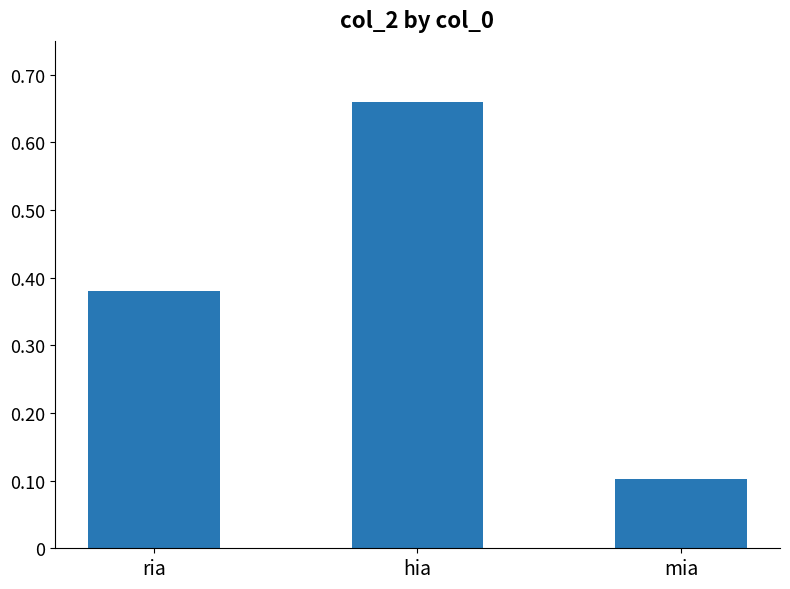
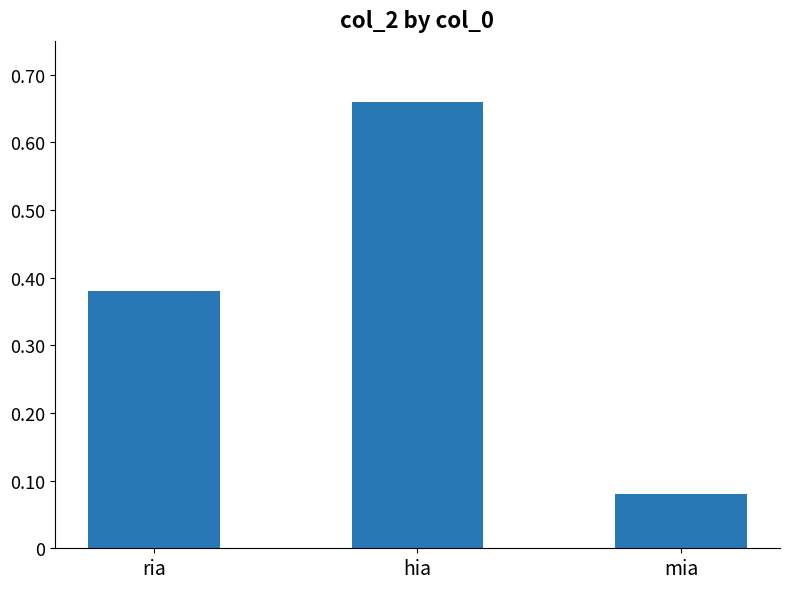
  {
    "ria": 0.38,
    "hia": 0.66,
-   "mia": 0.10
+   "mia": 0.08
  }
